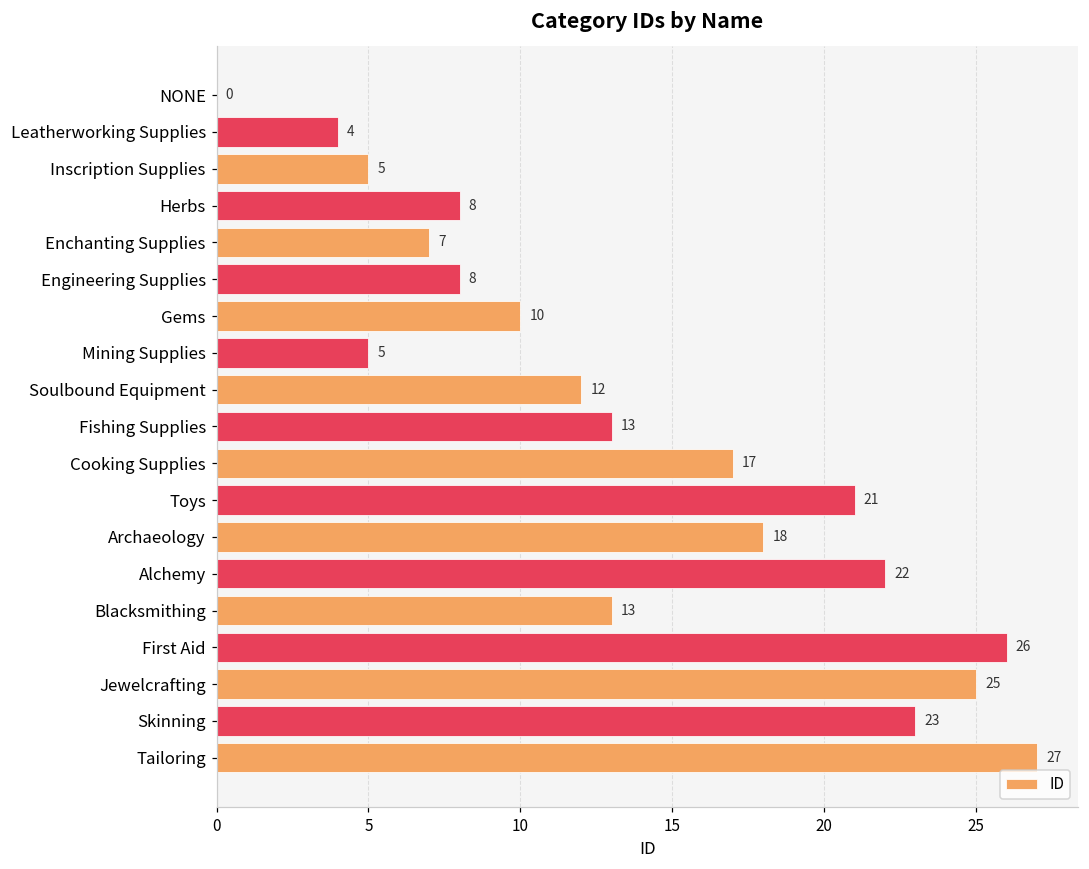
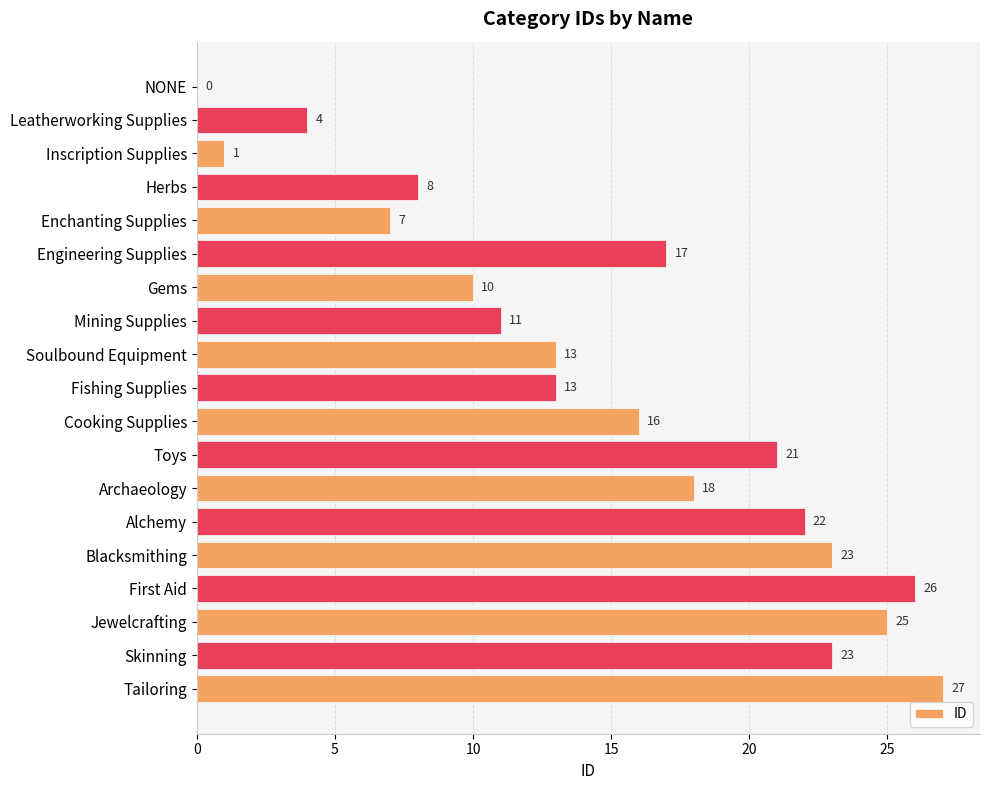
  {
    "NONE": 0,
    "Leatherworking Supplies": 4,
-   "Inscription Supplies": 5,
+   "Inscription Supplies": 1,
    "Herbs": 8,
    "Enchanting Supplies": 7,
-   "Engineering Supplies": 8,
+   "Engineering Supplies": 17,
    "Gems": 10,
-   "Mining Supplies": 5,
-   "Soulbound Equipment": 12,
+   "Mining Supplies": 11,
+   "Soulbound Equipment": 13,
    "Fishing Supplies": 13,
-   "Cooking Supplies": 17,
+   "Cooking Supplies": 16,
    "Toys": 21,
    "Archaeology": 18,
    "Alchemy": 22,
-   "Blacksmithing": 13,
+   "Blacksmithing": 23,
    "First Aid": 26,
    "Jewelcrafting": 25,
    "Skinning": 23,
    "Tailoring": 27
  }
